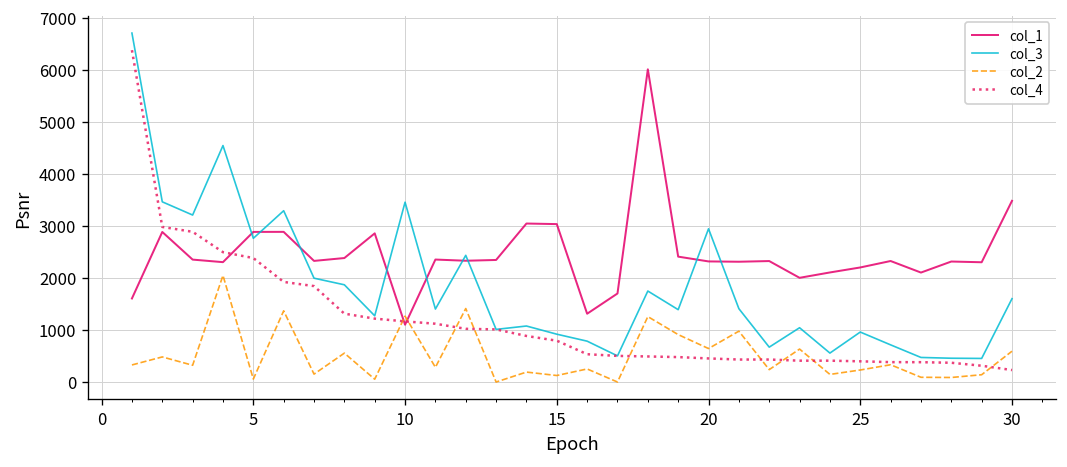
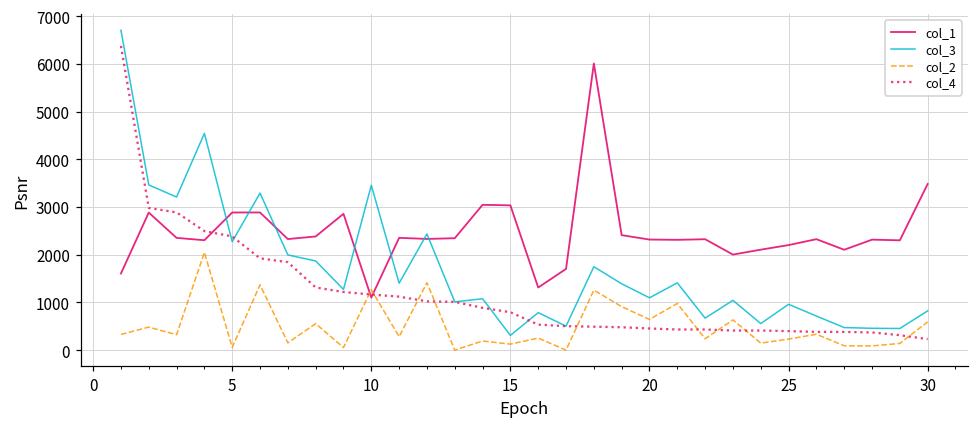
  {
    "col_3": {
-     "5": 2800,
+     "5": 2300,
      "10": 3500,
-     "15": 900,
-     "20": 2900,
+     "15": 300,
+     "20": 1100,
      "25": 1000,
-     "30": 1600
+     "30": 800
    },
    "col_2": {
      "5": 100,
      "10": 1300,
      "15": 100,
      "20": 600,
      "25": 200,
      "30": 600
    }
  }
